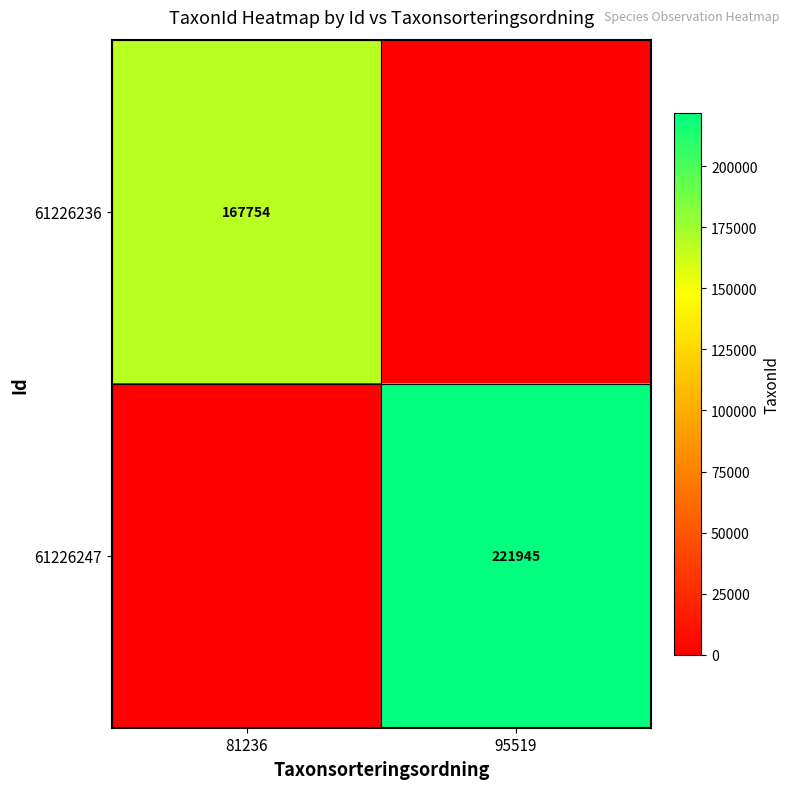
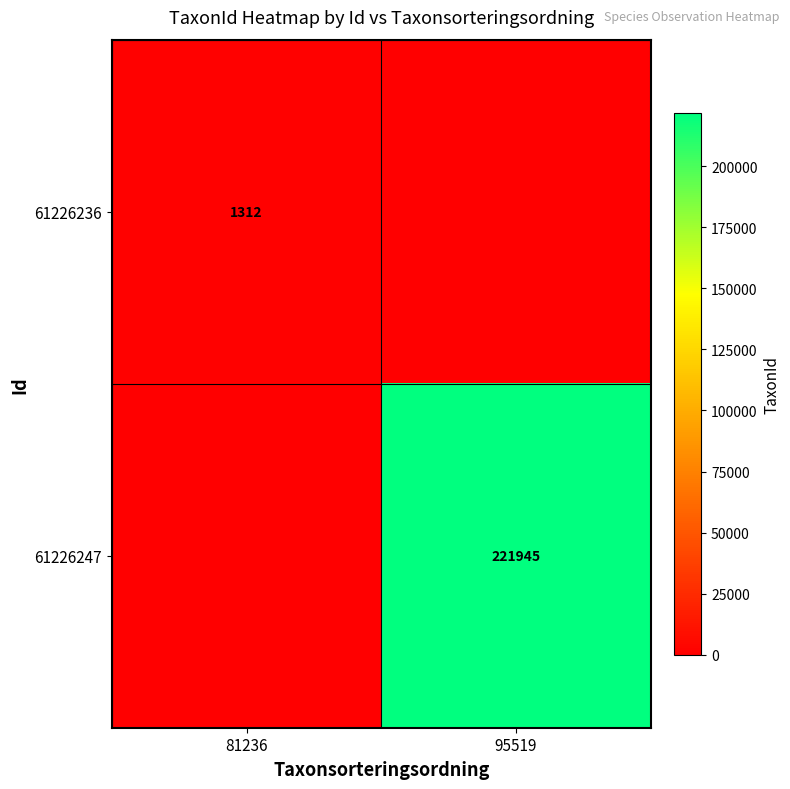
  {
    "61226236": {
-     "81236": 167754
+     "81236": 1312
    },
    "61226247": {
      "95519": 221945
    }
  }
